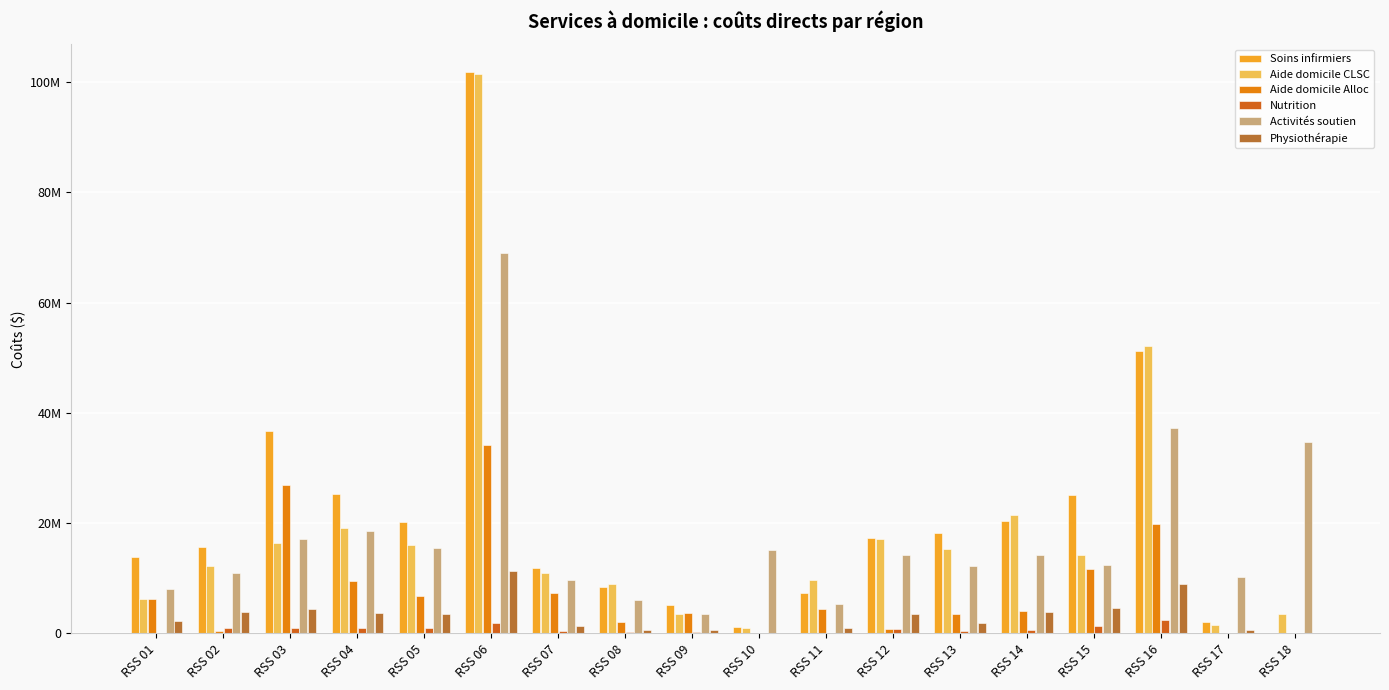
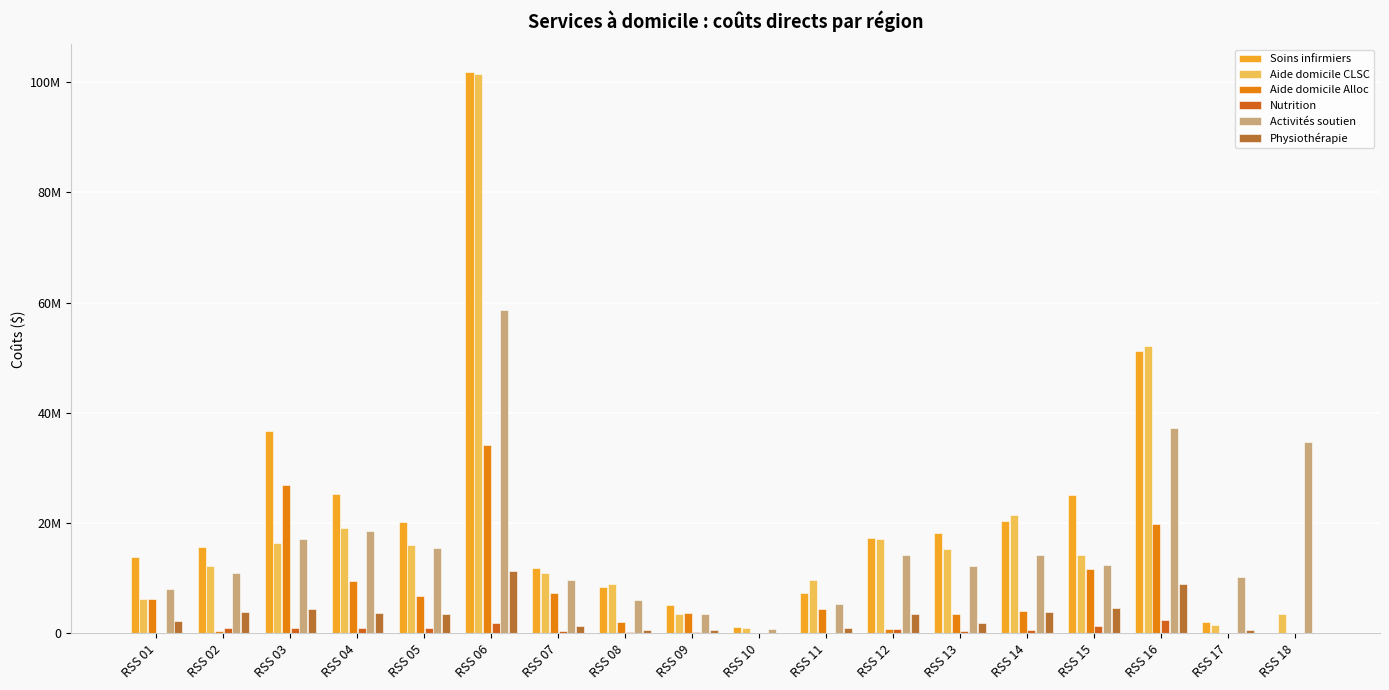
  {
    "Activités soutien": {
      "RSS 01": 8000000,
      "RSS 02": 11000000,
      "RSS 03": 17000000,
      "RSS 04": 19000000,
      "RSS 05": 15000000,
-     "RSS 06": 69000000,
+     "RSS 06": 59000000,
      "RSS 07": 10000000,
      "RSS 08": 6000000,
      "RSS 09": 3000000,
-     "RSS 10": 15000000,
+     "RSS 10": 1000000,
      "RSS 11": 5000000,
      "RSS 12": 14000000,
      "RSS 13": 12000000,
      "RSS 14": 14000000,
      "RSS 15": 12000000,
      "RSS 16": 37000000,
      "RSS 17": 10000000,
      "RSS 18": 35000000
    }
  }
